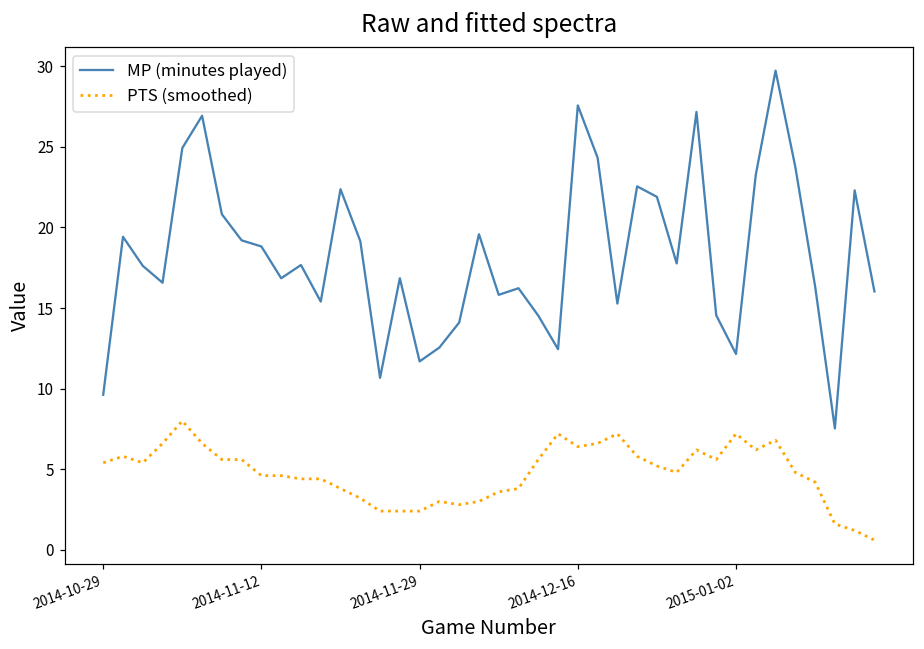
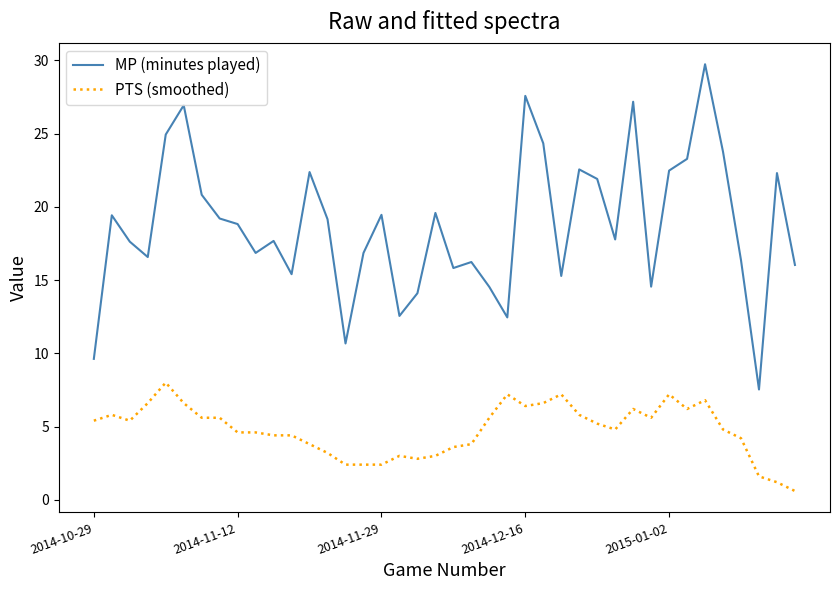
  {
    "MP (minutes played)": {
      "2014-10-29": 9.6,
      "2014-11-12": 18.8,
-     "2014-11-29": 11.7,
+     "2014-11-29": 19.5,
      "2014-12-16": 27.6,
-     "2015-01-02": 12.2
+     "2015-01-02": 22.5
    },
    "PTS (smoothed)": {
      "2014-10-29": 5.4,
      "2014-11-12": 4.6,
      "2014-11-29": 2.4,
      "2014-12-16": 6.4,
      "2015-01-02": 7.2
    }
  }
